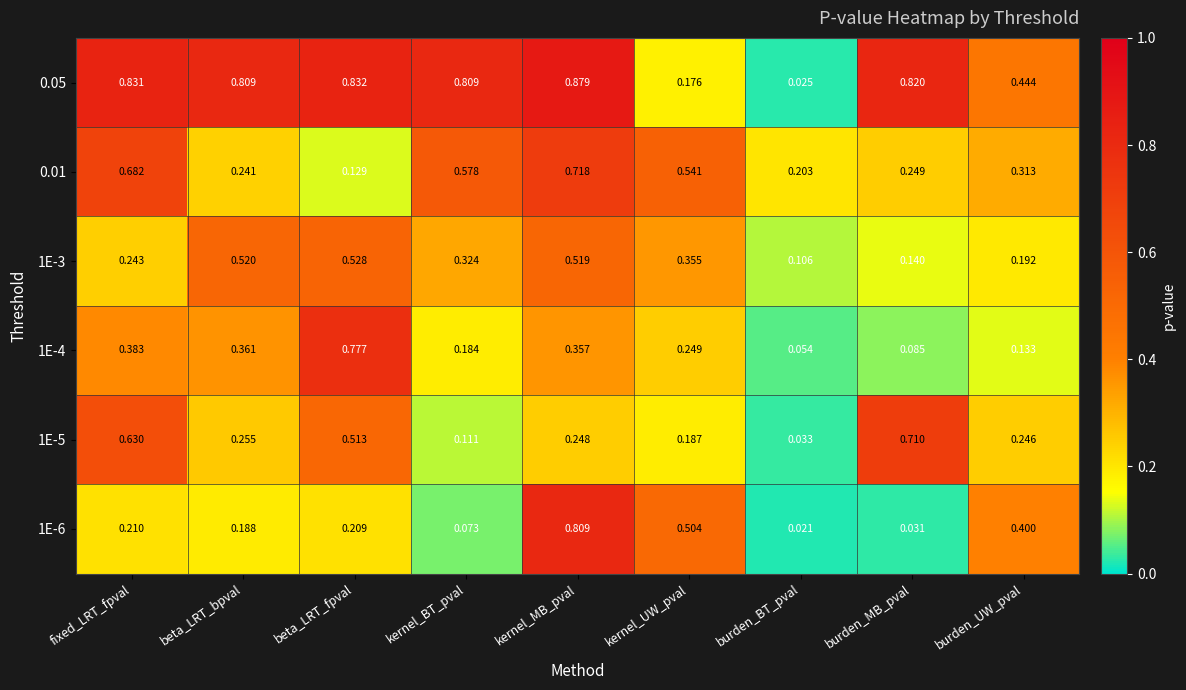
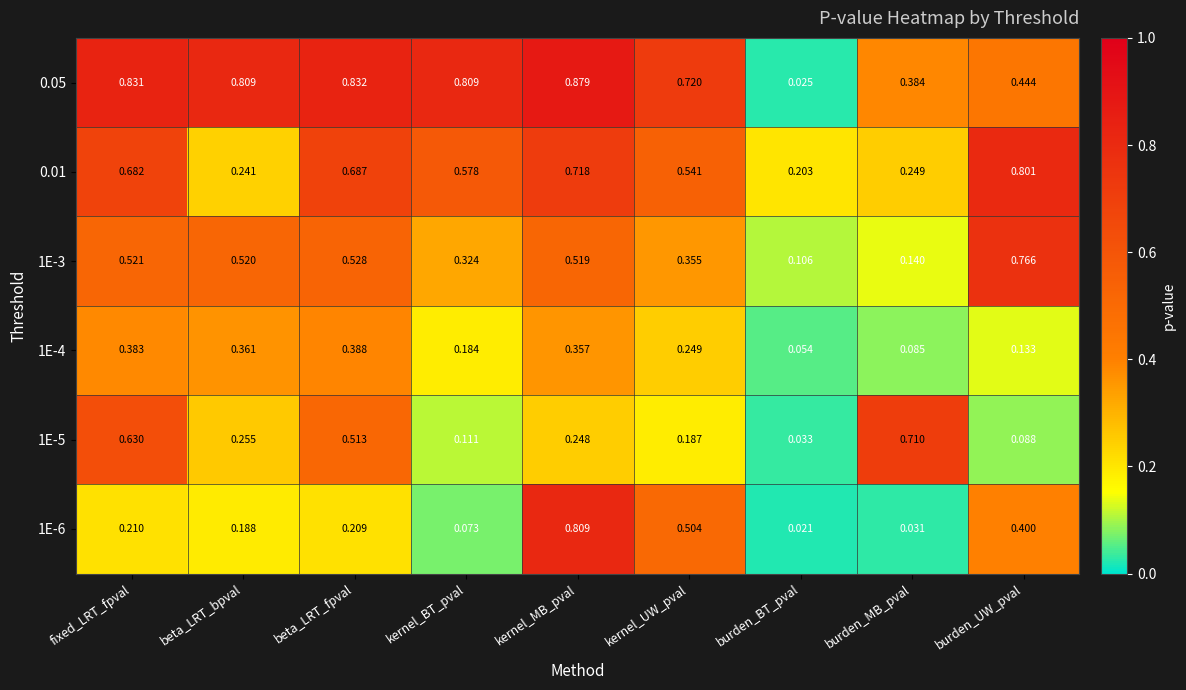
  {
    "0.05": {
      "fixed_LRT_fpval": 0.831,
      "beta_LRT_bpval": 0.809,
      "beta_LRT_fpval": 0.832,
      "kernel_BT_pval": 0.809,
      "kernel_MB_pval": 0.879,
-     "kernel_UW_pval": 0.176,
+     "kernel_UW_pval": 0.720,
      "burden_BT_pval": 0.025,
-     "burden_MB_pval": 0.820,
+     "burden_MB_pval": 0.384,
      "burden_UW_pval": 0.444
    },
    "0.01": {
      "fixed_LRT_fpval": 0.682,
      "beta_LRT_bpval": 0.241,
-     "beta_LRT_fpval": 0.129,
+     "beta_LRT_fpval": 0.687,
      "kernel_BT_pval": 0.578,
      "kernel_MB_pval": 0.718,
      "kernel_UW_pval": 0.541,
      "burden_BT_pval": 0.203,
      "burden_MB_pval": 0.249,
-     "burden_UW_pval": 0.313
+     "burden_UW_pval": 0.801
    },
    "1E-3": {
-     "fixed_LRT_fpval": 0.243,
+     "fixed_LRT_fpval": 0.521,
      "beta_LRT_bpval": 0.520,
      "beta_LRT_fpval": 0.528,
      "kernel_BT_pval": 0.324,
      "kernel_MB_pval": 0.519,
      "kernel_UW_pval": 0.355,
      "burden_BT_pval": 0.106,
      "burden_MB_pval": 0.140,
-     "burden_UW_pval": 0.192
+     "burden_UW_pval": 0.766
    },
    "1E-4": {
      "fixed_LRT_fpval": 0.383,
      "beta_LRT_bpval": 0.361,
-     "beta_LRT_fpval": 0.777,
+     "beta_LRT_fpval": 0.388,
      "kernel_BT_pval": 0.184,
      "kernel_MB_pval": 0.357,
      "kernel_UW_pval": 0.249,
      "burden_BT_pval": 0.054,
      "burden_MB_pval": 0.085,
      "burden_UW_pval": 0.133
    },
    "1E-5": {
      "fixed_LRT_fpval": 0.630,
      "beta_LRT_bpval": 0.255,
      "beta_LRT_fpval": 0.513,
      "kernel_BT_pval": 0.111,
      "kernel_MB_pval": 0.248,
      "kernel_UW_pval": 0.187,
      "burden_BT_pval": 0.033,
      "burden_MB_pval": 0.710,
-     "burden_UW_pval": 0.246
+     "burden_UW_pval": 0.088
    },
    "1E-6": {
      "fixed_LRT_fpval": 0.210,
      "beta_LRT_bpval": 0.188,
      "beta_LRT_fpval": 0.209,
      "kernel_BT_pval": 0.073,
      "kernel_MB_pval": 0.809,
      "kernel_UW_pval": 0.504,
      "burden_BT_pval": 0.021,
      "burden_MB_pval": 0.031,
      "burden_UW_pval": 0.400
    }
  }
